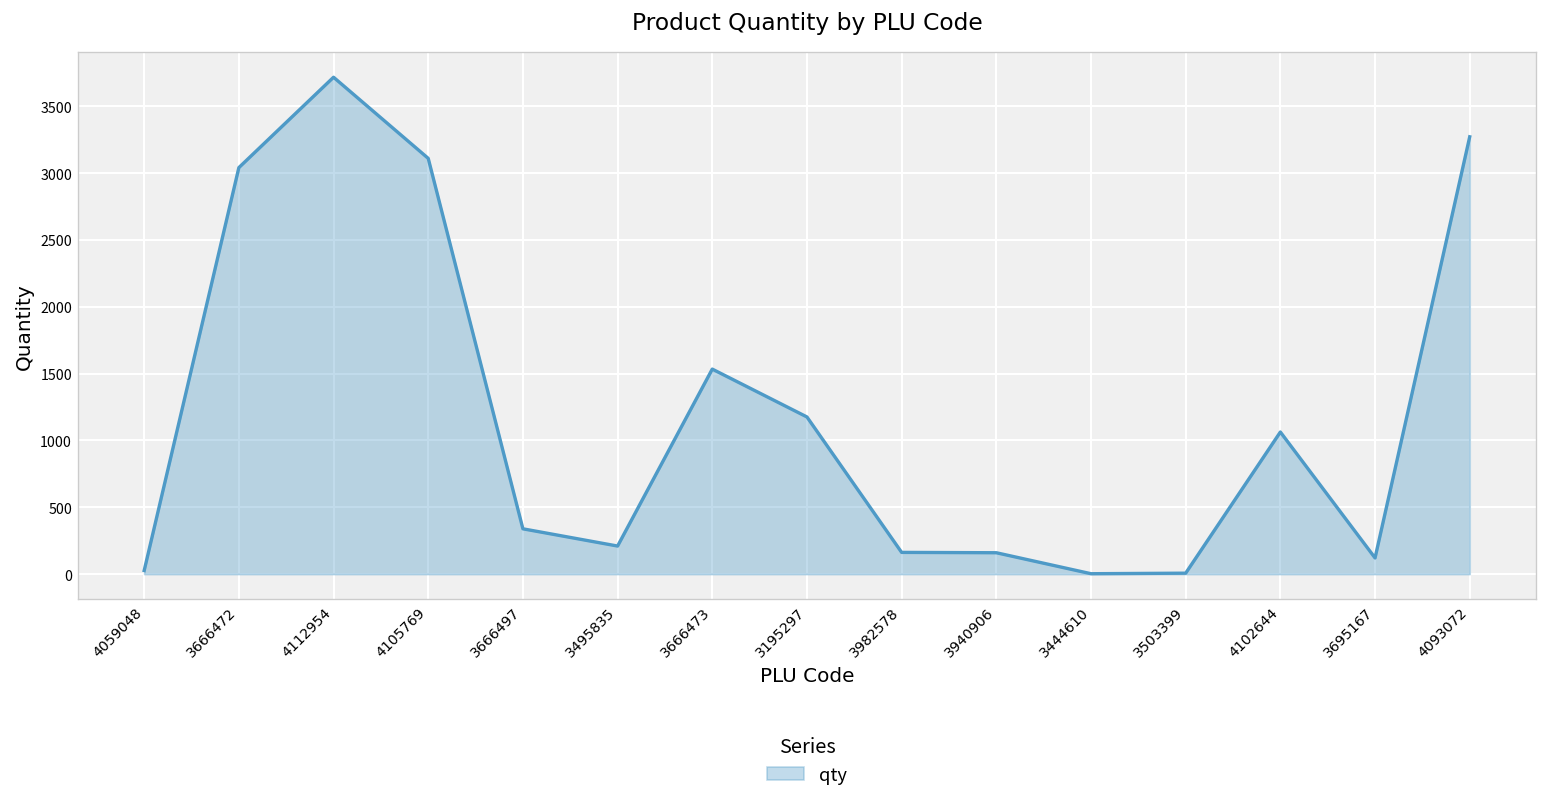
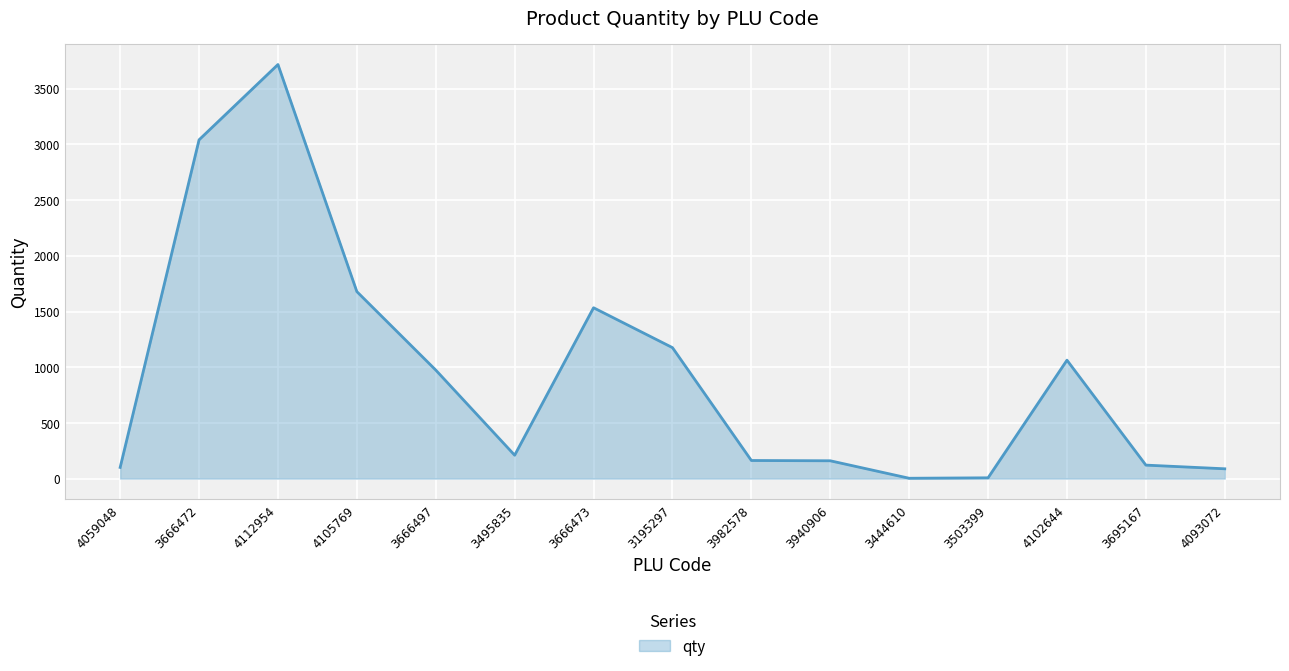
  {
-   "4059048": 30,
+   "4059048": 100,
    "3666472": 3040,
    "4112954": 3720,
-   "4105769": 3110,
-   "3666497": 340,
+   "4105769": 1680,
+   "3666497": 970,
    "3495835": 210,
    "3666473": 1530,
    "3195297": 1180,
    "3982578": 160,
    "3940906": 160,
    "3444610": 0,
    "3503399": 10,
    "4102644": 1060,
    "3695167": 120,
-   "4093072": 3270
+   "4093072": 90
  }
